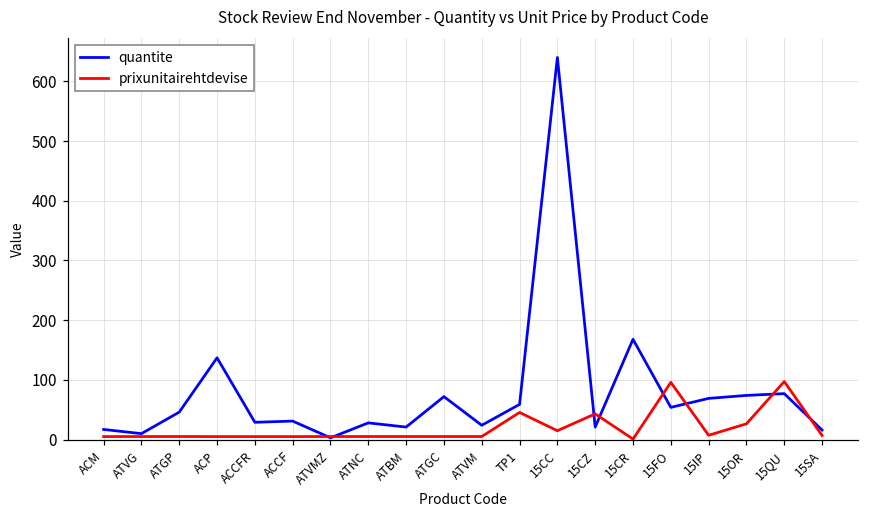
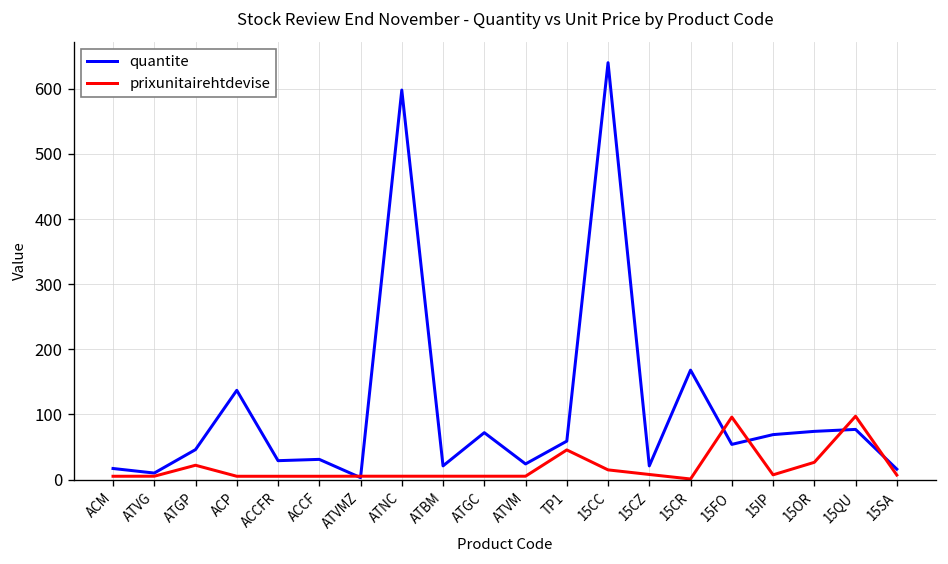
  {
    "quantite": {
      "ACM": 20,
      "ATVG": 10,
      "ATGP": 50,
      "ACP": 140,
      "ACCFR": 30,
      "ACCF": 30,
-     "ATNC": 30,
+     "ATNC": 600,
      "ATBM": 20,
      "ATGC": 70,
      "ATVM": 20,
      "TP1": 60,
      "15CC": 640,
      "15CZ": 20,
      "15CR": 170,
      "15FO": 50,
      "15IP": 70,
      "15OR": 70,
      "15QU": 80,
      "15SA": 20
    },
    "prixunitairehtdevise": {
      "ACM": 10,
      "ATVG": 10,
-     "ATGP": 10,
+     "ATGP": 20,
      "ACP": 10,
      "ACCFR": 10,
      "ACCF": 10,
      "ATNC": 10,
      "ATBM": 10,
      "ATGC": 10,
      "ATVM": 10,
      "TP1": 50,
      "15CC": 10,
-     "15CZ": 40,
+     "15CZ": 10,
      "15CR": 0,
      "15FO": 100,
      "15IP": 10,
      "15OR": 30,
      "15QU": 100,
      "15SA": 10
    }
  }
